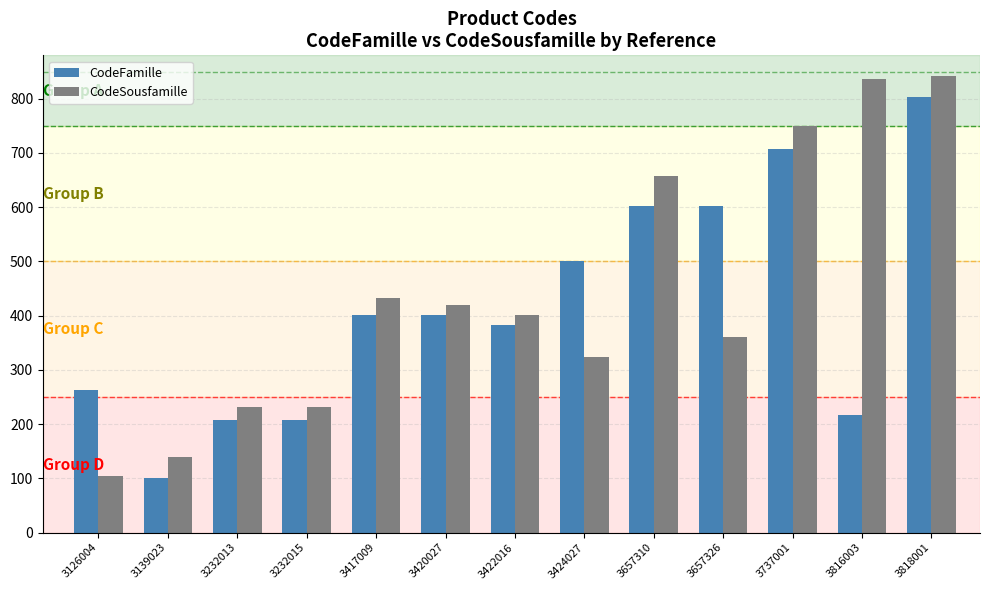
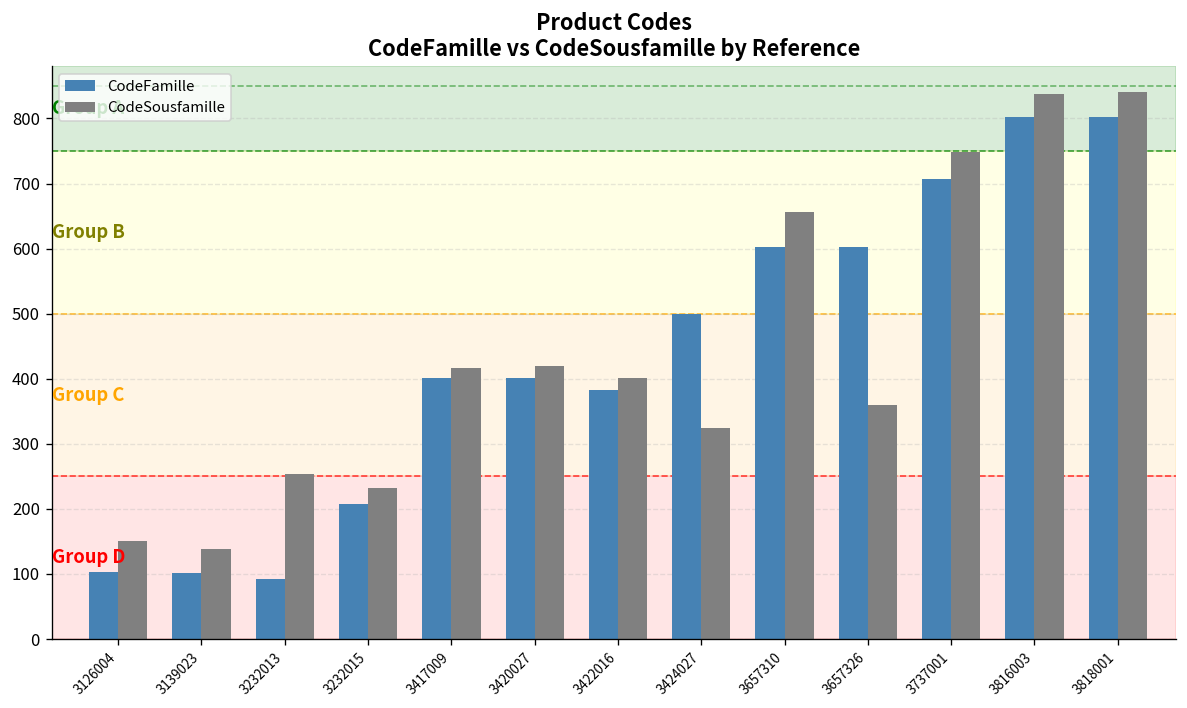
  {
    "CodeFamille": {
-     "3126004": 260,
+     "3126004": 100,
      "3139023": 100,
-     "3232013": 210,
+     "3232013": 90,
      "3232015": 210,
      "3417009": 400,
      "3420027": 400,
      "3422016": 380,
      "3424027": 500,
      "3657310": 600,
      "3657326": 600,
      "3737001": 710,
-     "3816003": 220,
+     "3816003": 800,
      "3818001": 800
    },
    "CodeSousfamille": {
-     "3126004": 100,
+     "3126004": 150,
      "3139023": 140,
-     "3232013": 230,
+     "3232013": 250,
      "3232015": 230,
-     "3417009": 430,
+     "3417009": 420,
      "3420027": 420,
      "3422016": 400,
      "3424027": 320,
      "3657310": 660,
      "3657326": 360,
      "3737001": 750,
      "3816003": 840,
      "3818001": 840
    }
  }
